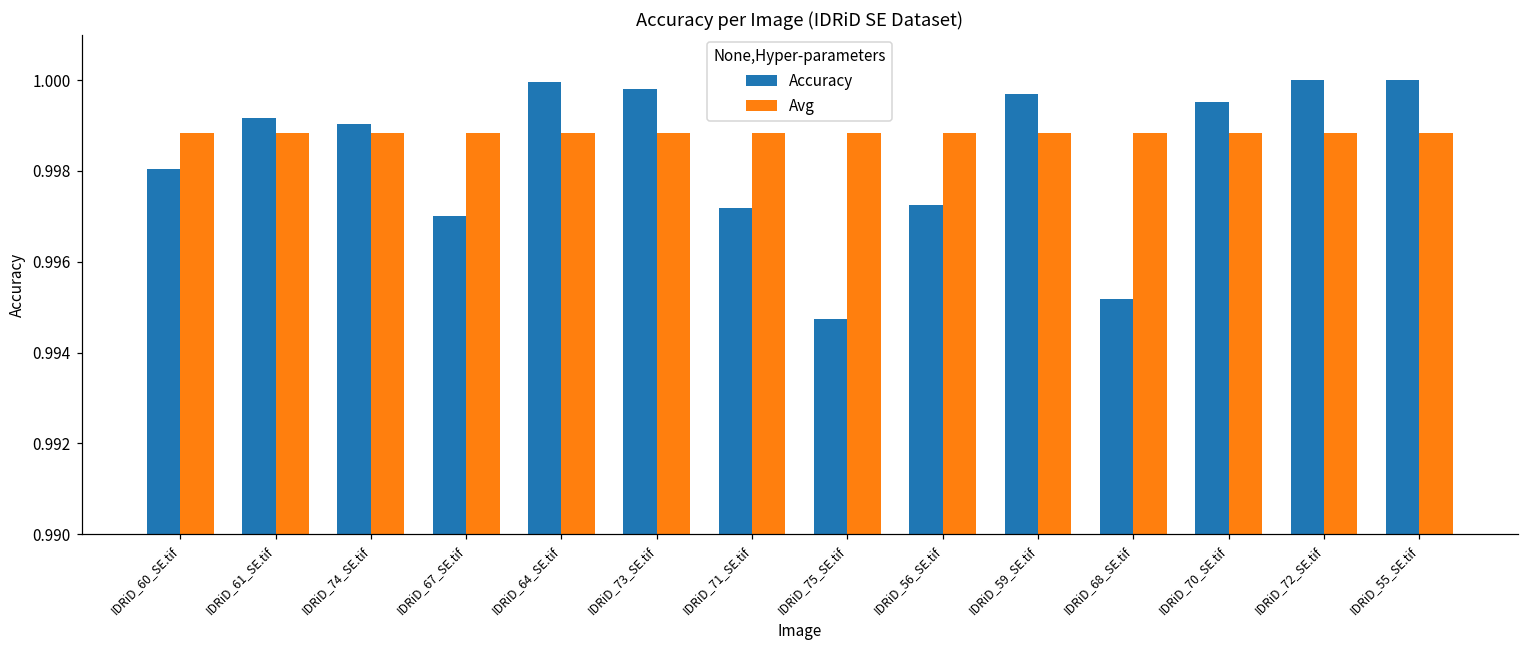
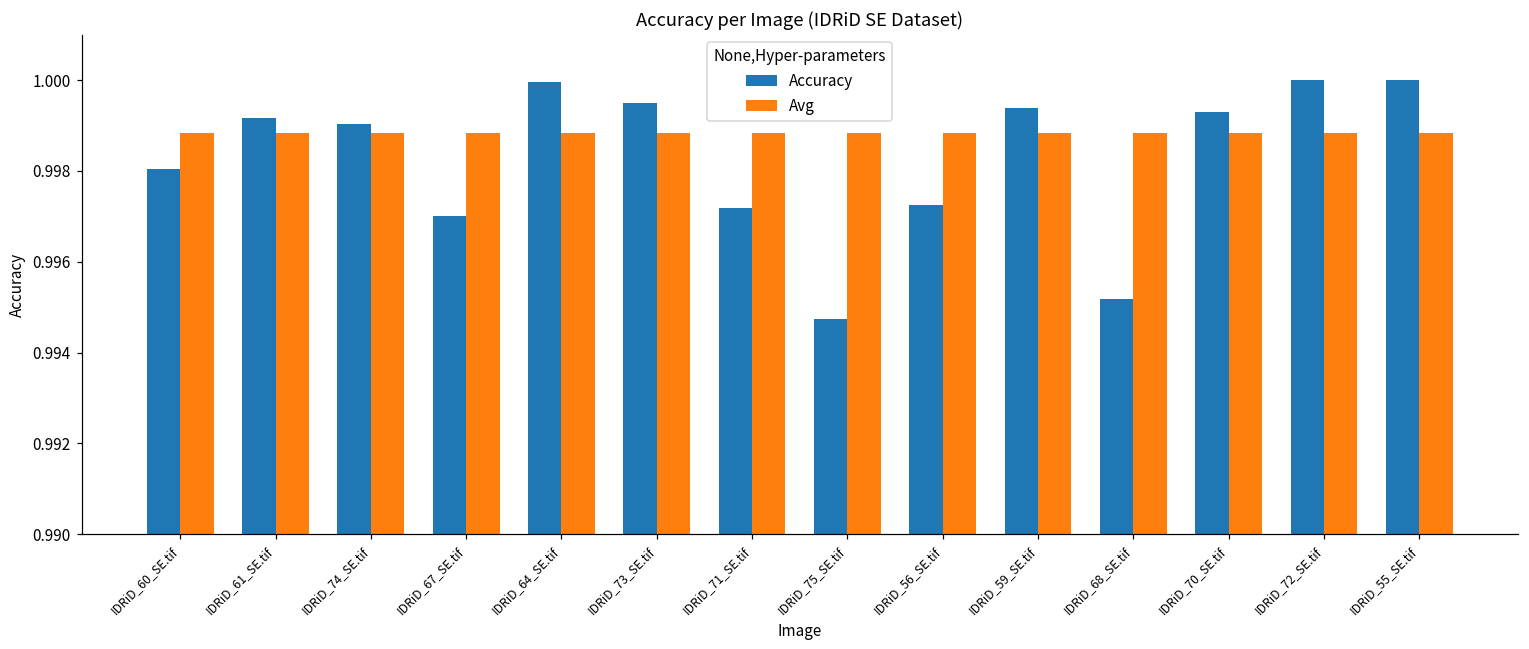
  {
    "Accuracy": {
      "IDRiD_60_SE.tif": 0.9980,
      "IDRiD_61_SE.tif": 0.9992,
      "IDRiD_74_SE.tif": 0.9990,
      "IDRiD_67_SE.tif": 0.9970,
      "IDRiD_64_SE.tif": 1.0000,
-     "IDRiD_73_SE.tif": 0.9998,
+     "IDRiD_73_SE.tif": 0.9995,
      "IDRiD_71_SE.tif": 0.9972,
      "IDRiD_75_SE.tif": 0.9947,
      "IDRiD_56_SE.tif": 0.9973,
-     "IDRiD_59_SE.tif": 0.9997,
+     "IDRiD_59_SE.tif": 0.9994,
      "IDRiD_68_SE.tif": 0.9952,
-     "IDRiD_70_SE.tif": 0.9995,
+     "IDRiD_70_SE.tif": 0.9993,
      "IDRiD_72_SE.tif": 1.0000,
      "IDRiD_55_SE.tif": 1.0000
    },
    "Avg": {
      "IDRiD_60_SE.tif": 0.9988,
      "IDRiD_61_SE.tif": 0.9988,
      "IDRiD_74_SE.tif": 0.9988,
      "IDRiD_67_SE.tif": 0.9988,
      "IDRiD_64_SE.tif": 0.9988,
      "IDRiD_73_SE.tif": 0.9988,
      "IDRiD_71_SE.tif": 0.9988,
      "IDRiD_75_SE.tif": 0.9988,
      "IDRiD_56_SE.tif": 0.9988,
      "IDRiD_59_SE.tif": 0.9988,
      "IDRiD_68_SE.tif": 0.9988,
      "IDRiD_70_SE.tif": 0.9988,
      "IDRiD_72_SE.tif": 0.9988,
      "IDRiD_55_SE.tif": 0.9988
    }
  }
